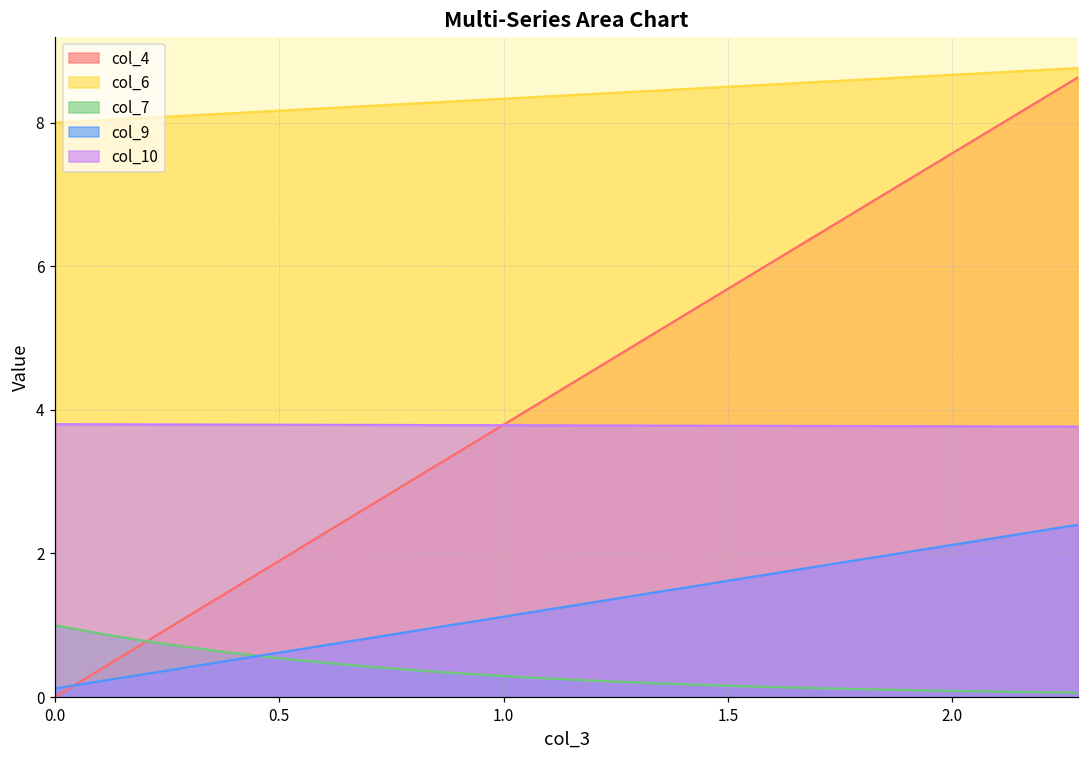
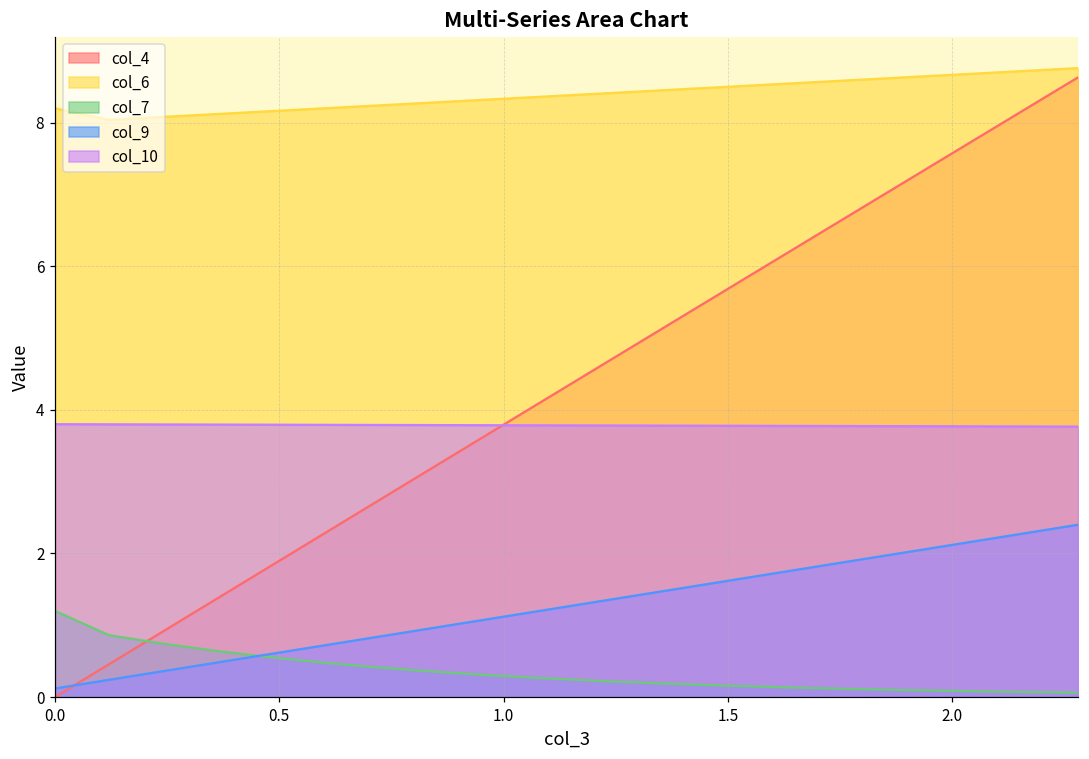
  {
    "col_4": {
      "0.0": 0.0
    },
    "col_6": {
-     "0.0": 8.0
+     "0.0": 8.2
    },
    "col_7": {
-     "0.0": 1.0
+     "0.0": 1.2
    },
    "col_9": {
      "0.0": 0.1
    },
    "col_10": {
      "0.0": 3.8
    }
  }
